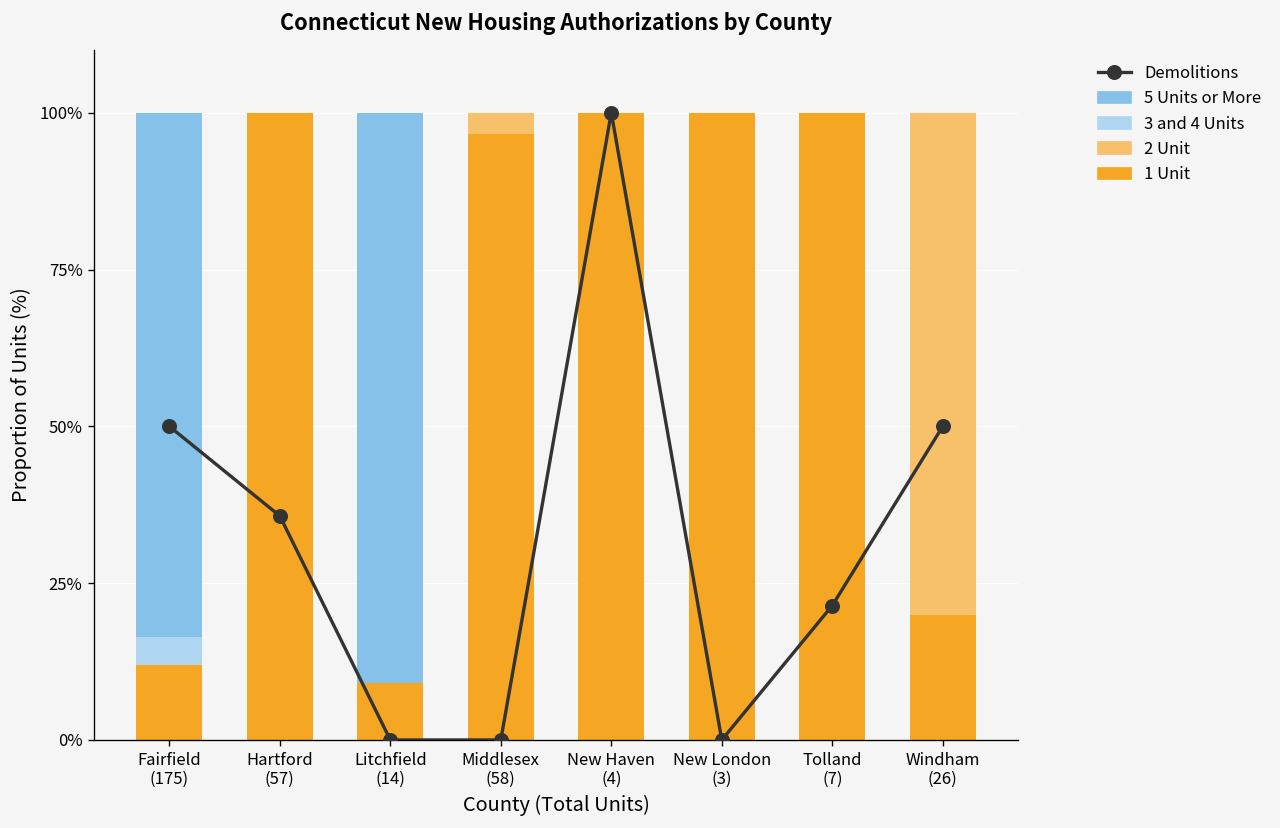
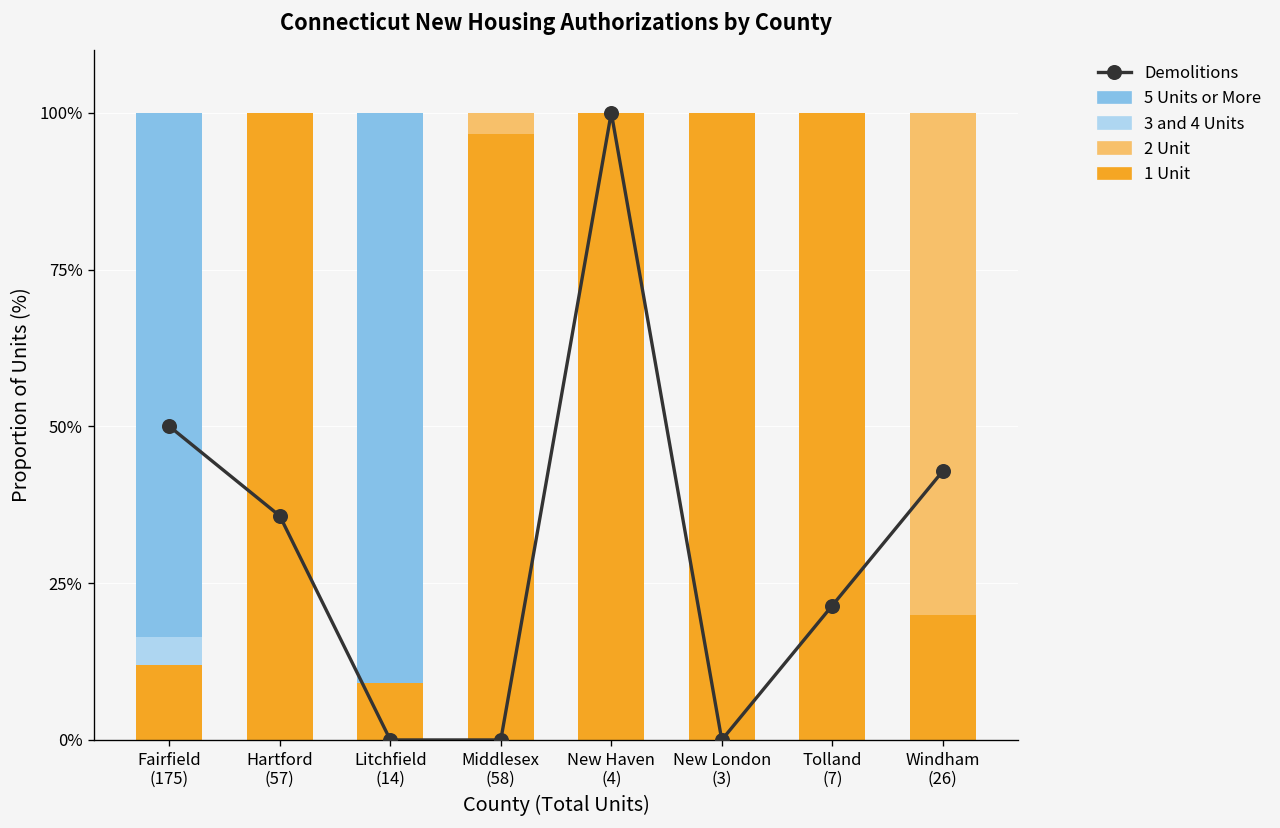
  {
    "Demolitions": {
      "Fairfield (175)": "50%",
      "Hartford (57)": "36%",
      "Litchfield (14)": "0%",
      "Middlesex (58)": "0%",
      "New Haven (4)": "100%",
      "New London (3)": "0%",
      "Tolland (7)": "21%",
-     "Windham (26)": "50%"
+     "Windham (26)": "43%"
    },
    "1 Unit": {
      "Fairfield (175)": "12%",
      "Hartford (57)": "100%",
      "Litchfield (14)": "9%",
      "Middlesex (58)": "97%",
      "New Haven (4)": "100%",
      "New London (3)": "100%",
      "Tolland (7)": "100%",
      "Windham (26)": "20%"
    },
    "2 Unit": {
      "Fairfield (175)": "0%",
      "Hartford (57)": "0%",
      "Litchfield (14)": "0%",
      "Middlesex (58)": "3%",
      "New Haven (4)": "0%",
      "New London (3)": "0%",
      "Tolland (7)": "0%",
      "Windham (26)": "80%"
    }
  }
